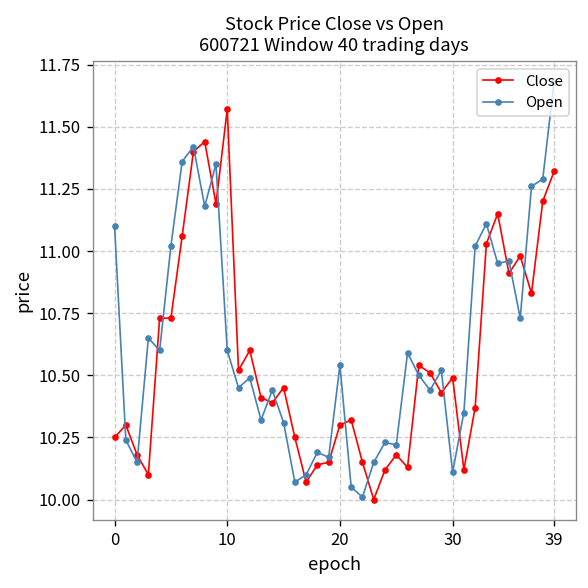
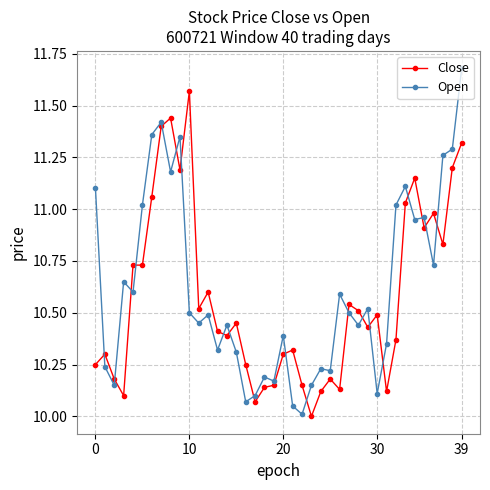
  {
    "Close": {
      "0": 10.25,
      "10": 11.57,
      "20": 10.30,
      "30": 10.49,
      "39": 11.32
    },
    "Open": {
      "0": 11.10,
-     "10": 10.6,
-     "20": 10.54,
+     "10": 10.5,
+     "20": 10.39,
      "30": 10.11
    }
  }
